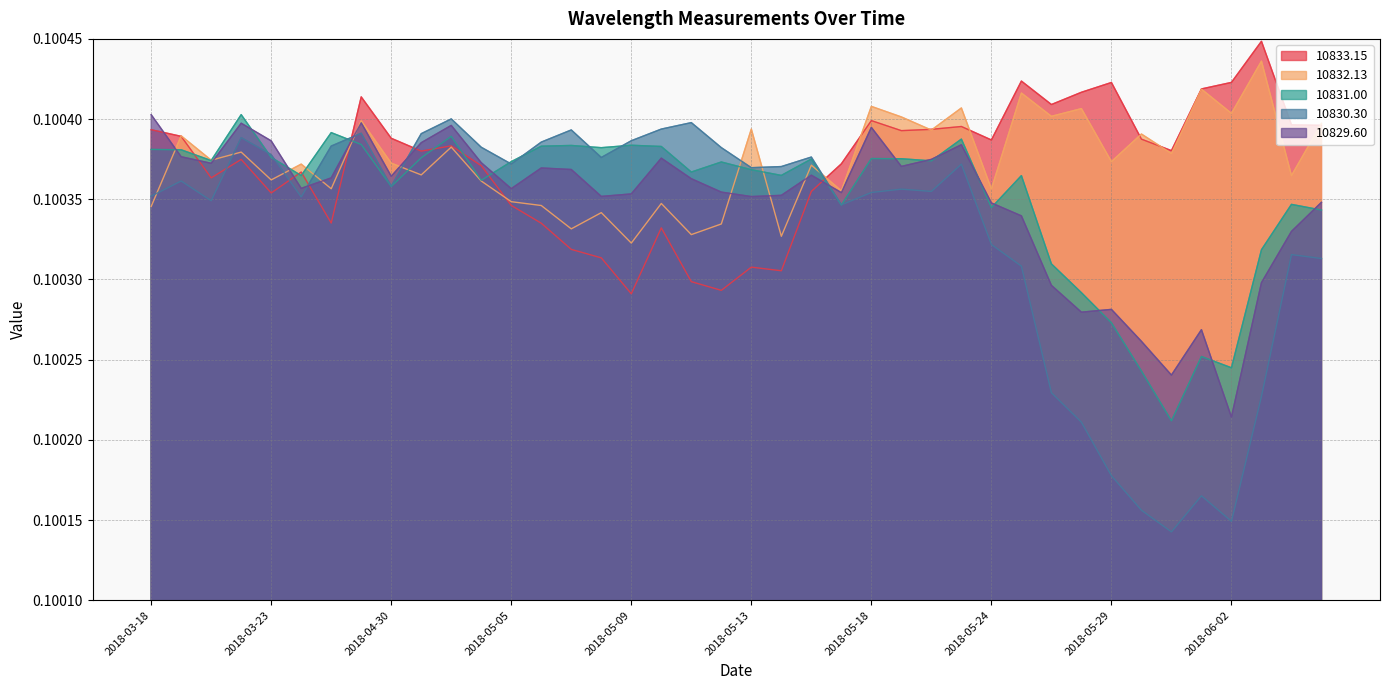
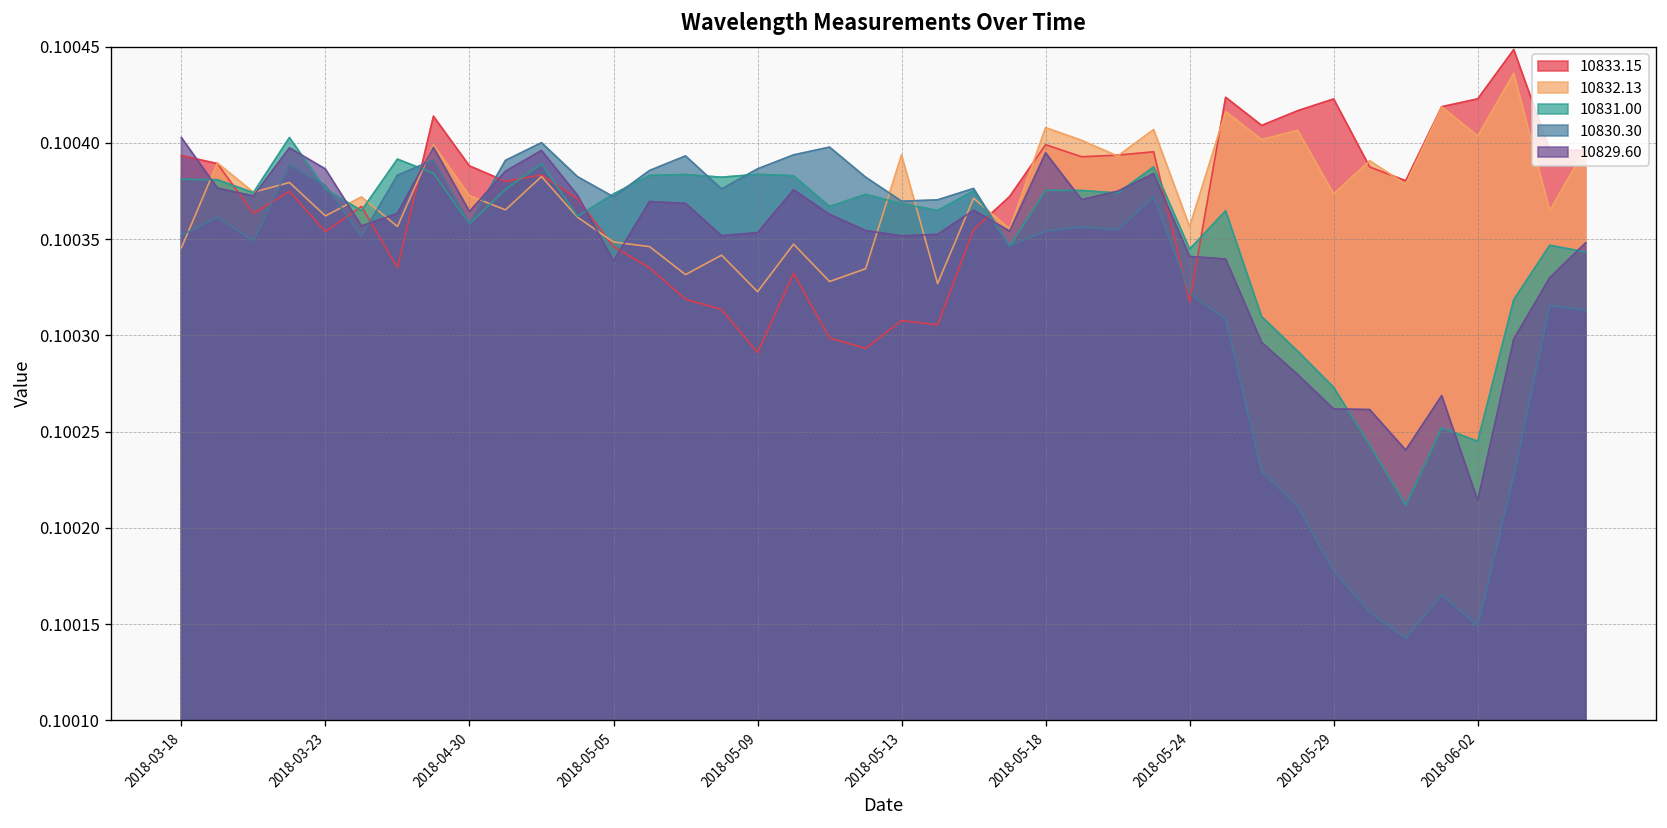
  {
    "10833.15": {
      "2018-03-18": 0.100393,
      "2018-03-23": 0.100354,
      "2018-04-30": 0.100388,
      "2018-05-05": 0.100346,
      "2018-05-09": 0.100291,
      "2018-05-13": 0.100308,
      "2018-05-18": 0.100399,
-     "2018-05-24": 0.100387,
+     "2018-05-24": 0.100317,
      "2018-05-29": 0.100423,
      "2018-06-02": 0.100423
    },
    "10832.13": {
      "2018-03-18": 0.100346,
      "2018-03-23": 0.100362,
      "2018-04-30": 0.100373,
      "2018-05-05": 0.100349,
      "2018-05-09": 0.100323,
      "2018-05-13": 0.100394,
      "2018-05-18": 0.100408,
      "2018-05-24": 0.100356,
      "2018-05-29": 0.100373,
      "2018-06-02": 0.100404
    },
    "10829.60": {
      "2018-03-18": 0.100403,
      "2018-03-23": 0.100386,
      "2018-04-30": 0.100364,
-     "2018-05-05": 0.100357,
+     "2018-05-05": 0.100339,
      "2018-05-09": 0.100353,
      "2018-05-13": 0.100352,
      "2018-05-18": 0.100395,
-     "2018-05-24": 0.100348,
-     "2018-05-29": 0.100281,
+     "2018-05-24": 0.100341,
+     "2018-05-29": 0.100262,
      "2018-06-02": 0.100214
    }
  }
